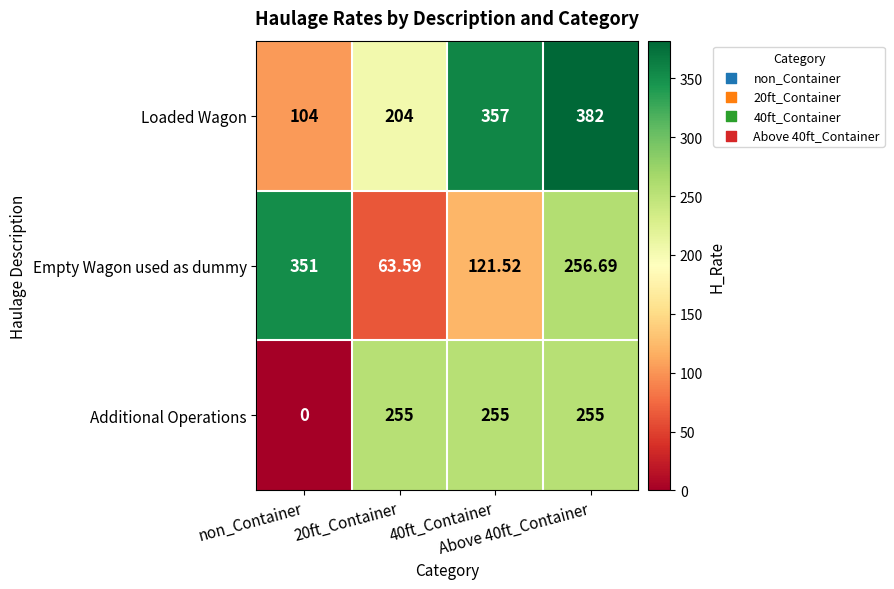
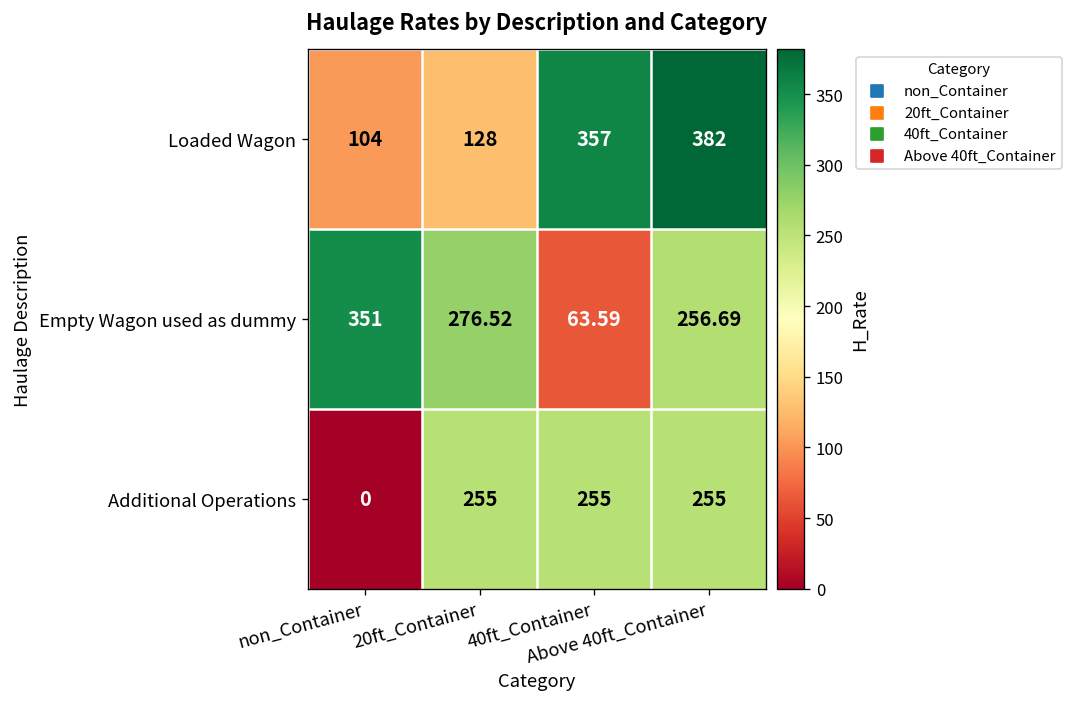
  {
    "Loaded Wagon": {
      "non_Container": 104,
-     "20ft_Container": 204,
+     "20ft_Container": 128,
      "40ft_Container": 357,
      "Above 40ft_Container": 382
    },
    "Empty Wagon used as dummy": {
      "non_Container": 351,
-     "20ft_Container": 63.59,
-     "40ft_Container": 121.52,
+     "20ft_Container": 276.52,
+     "40ft_Container": 63.59,
      "Above 40ft_Container": 256.69
    },
    "Additional Operations": {
      "non_Container": 0,
      "20ft_Container": 255,
      "40ft_Container": 255,
      "Above 40ft_Container": 255
    }
  }
